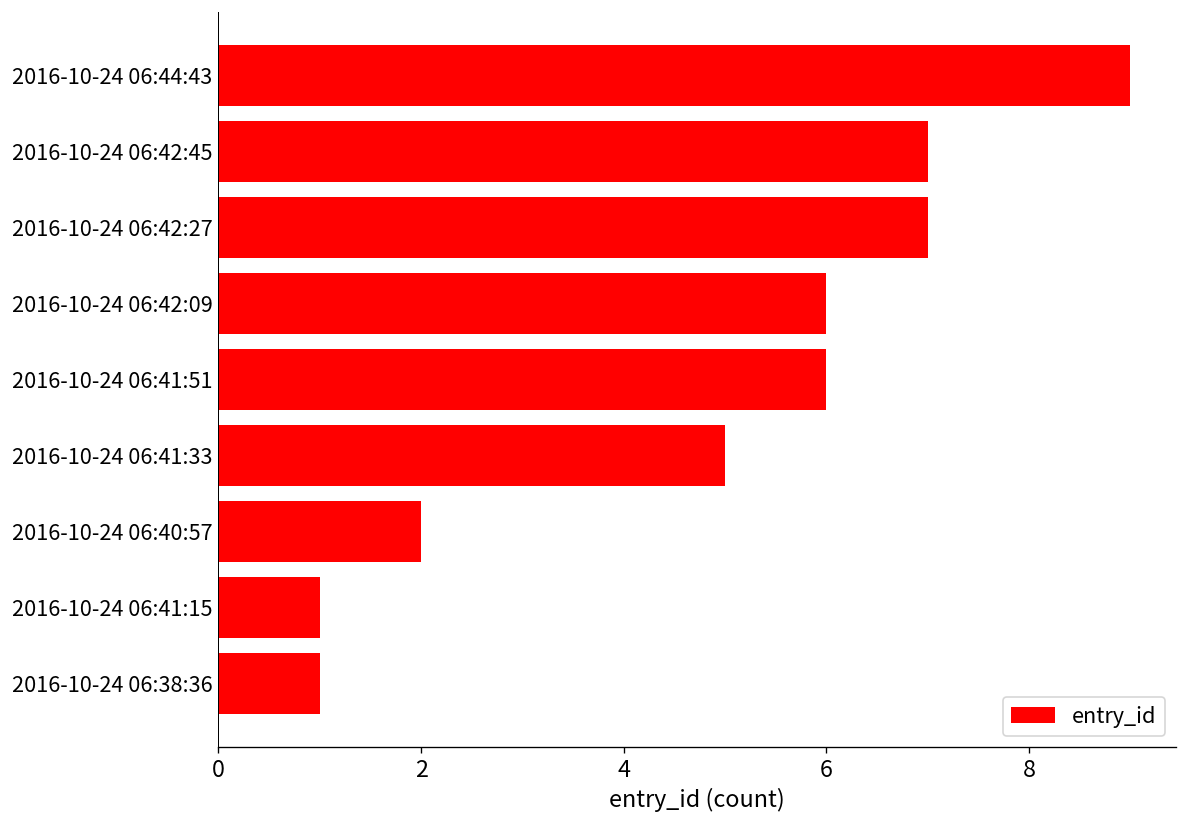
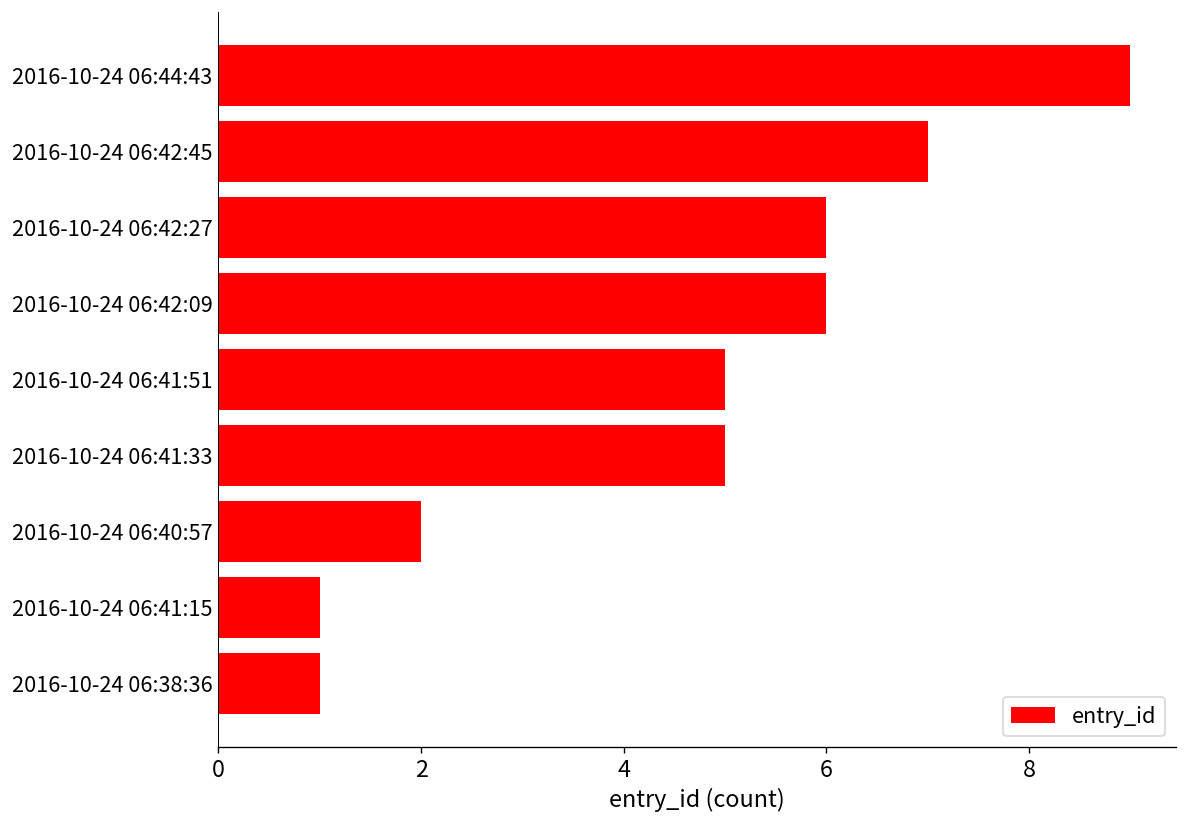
  {
    "2016-10-24 06:44:43": 9,
    "2016-10-24 06:42:45": 7,
-   "2016-10-24 06:42:27": 7,
+   "2016-10-24 06:42:27": 6,
    "2016-10-24 06:42:09": 6,
-   "2016-10-24 06:41:51": 6,
+   "2016-10-24 06:41:51": 5,
    "2016-10-24 06:41:33": 5,
    "2016-10-24 06:40:57": 2,
    "2016-10-24 06:41:15": 1,
    "2016-10-24 06:38:36": 1
  }
